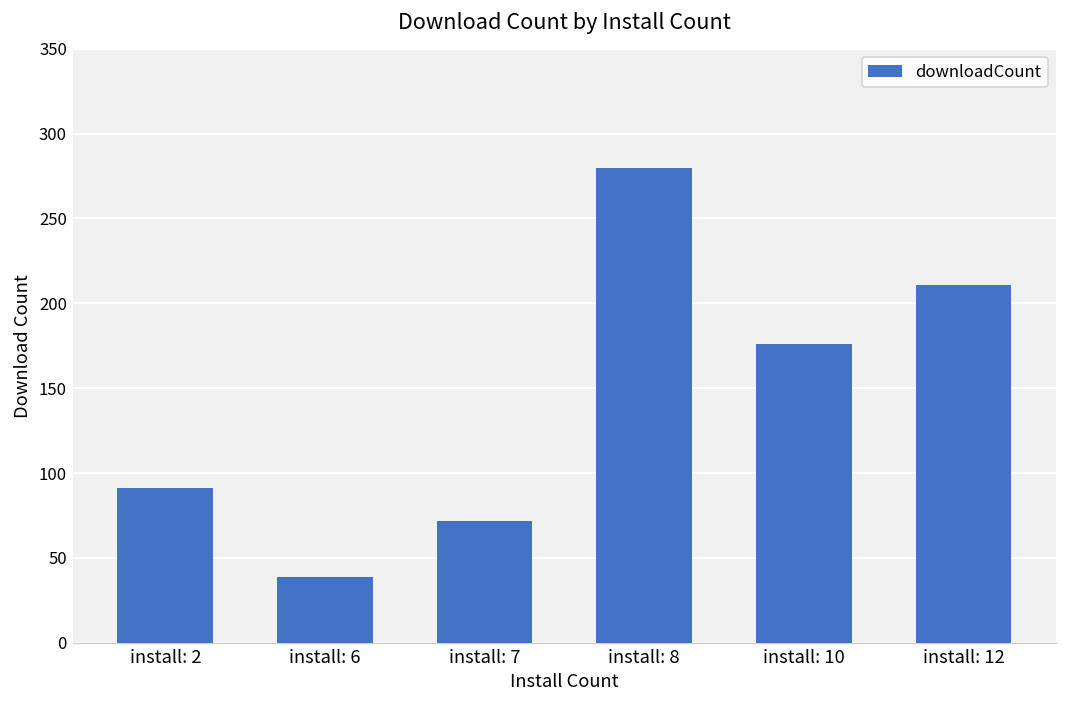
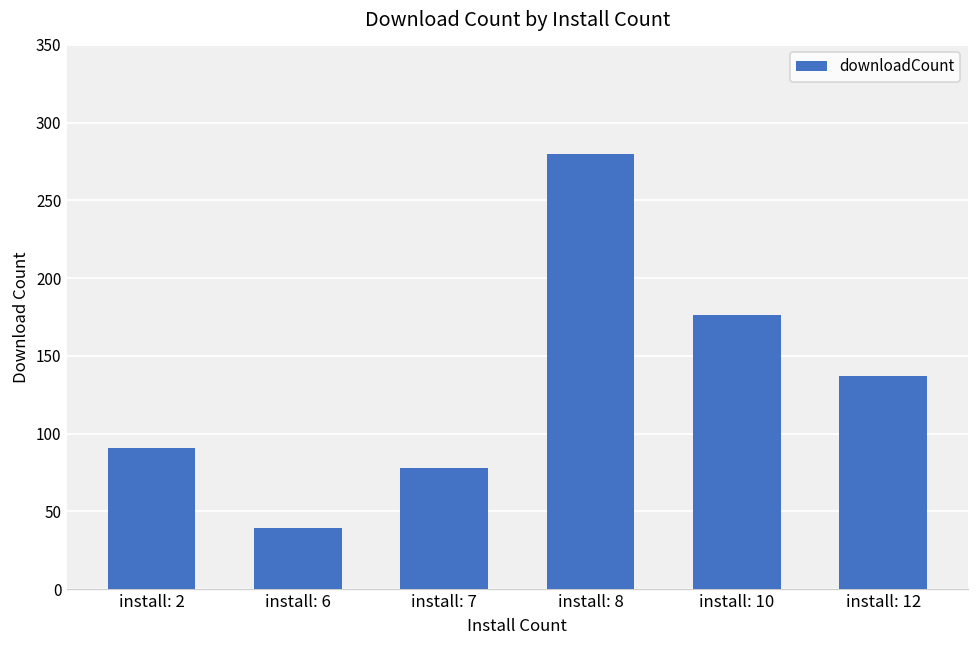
  {
    "install: 2": 91,
    "install: 6": 39,
-   "install: 7": 72,
+   "install: 7": 78,
    "install: 8": 280,
    "install: 10": 176,
-   "install: 12": 211
+   "install: 12": 137
  }
